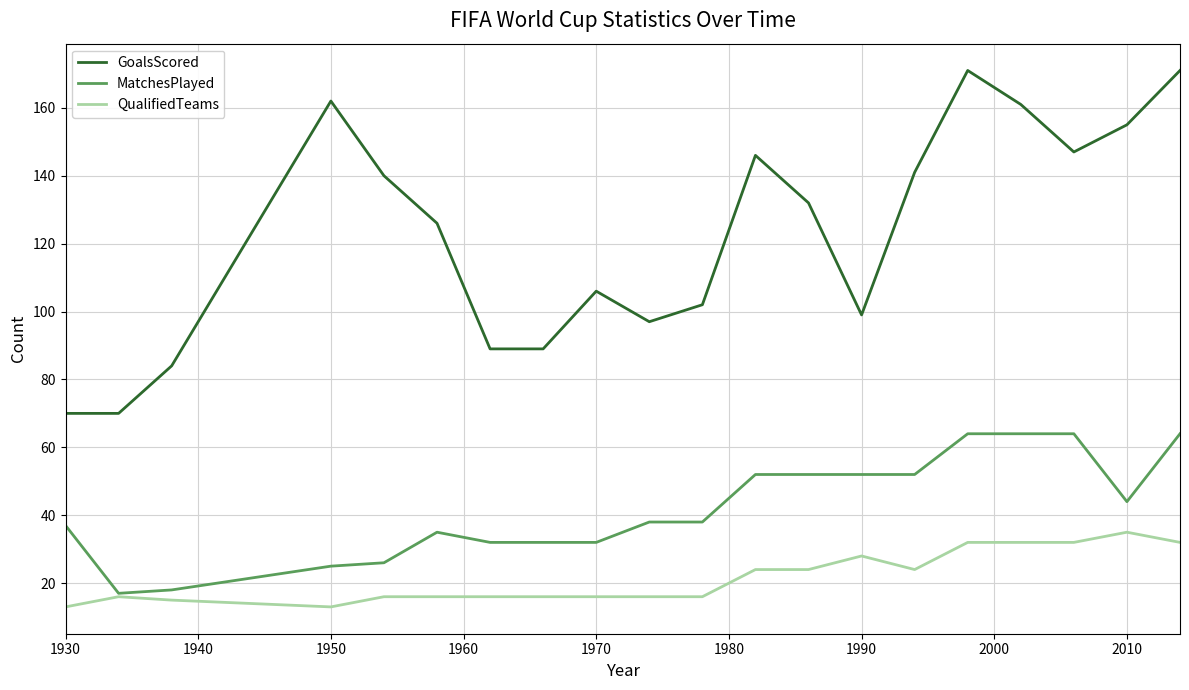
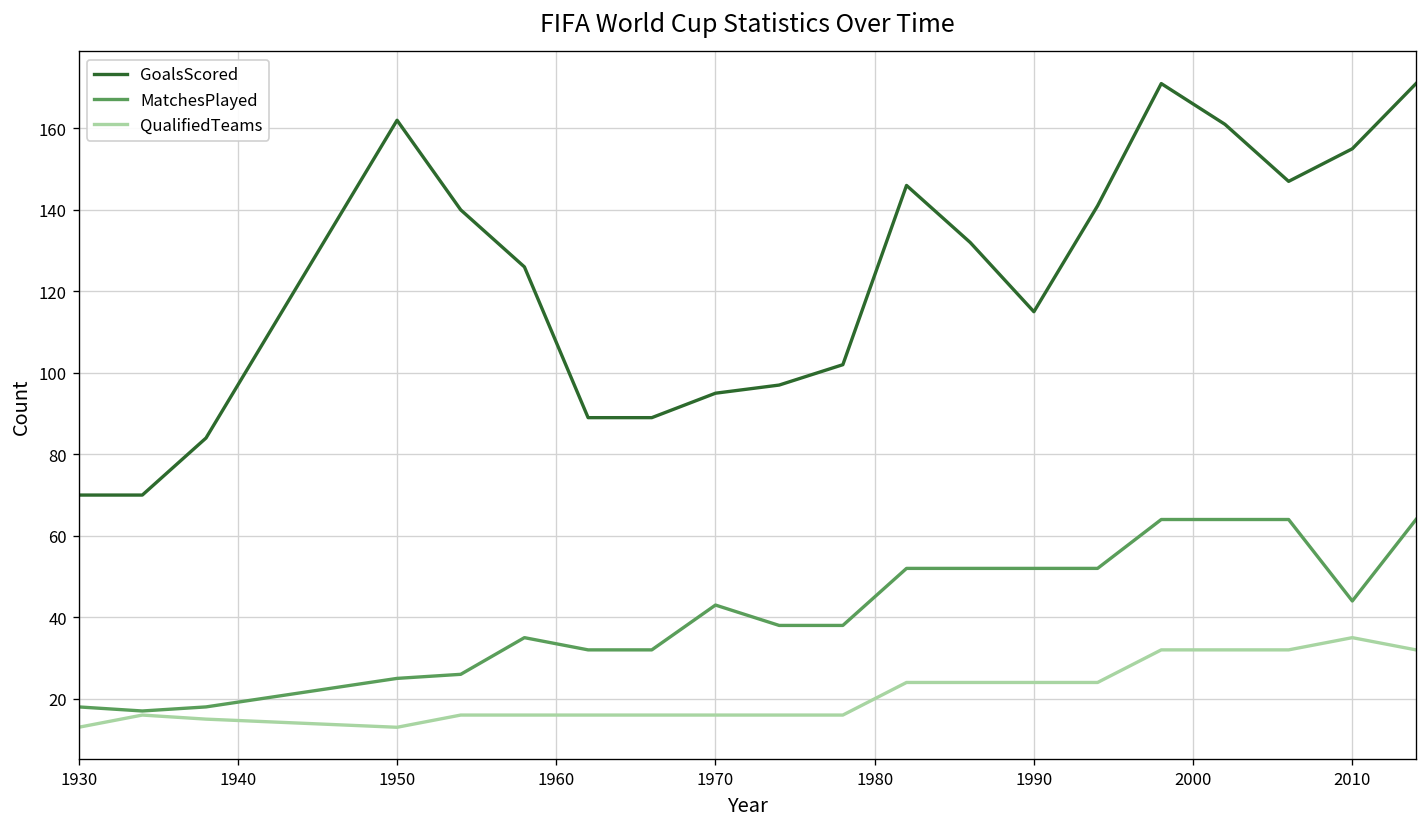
  {
    "GoalsScored": {
      "1930": 70,
      "1950": 162,
-     "1970": 106,
-     "1990": 99,
+     "1970": 95,
+     "1990": 115,
      "2010": 155
    },
    "MatchesPlayed": {
-     "1930": 37,
+     "1930": 18,
      "1950": 25,
-     "1970": 32,
+     "1970": 43,
      "1990": 52,
      "2010": 44
    },
    "QualifiedTeams": {
      "1930": 13,
      "1950": 13,
      "1970": 16,
-     "1990": 28,
+     "1990": 24,
      "2010": 35
    }
  }
